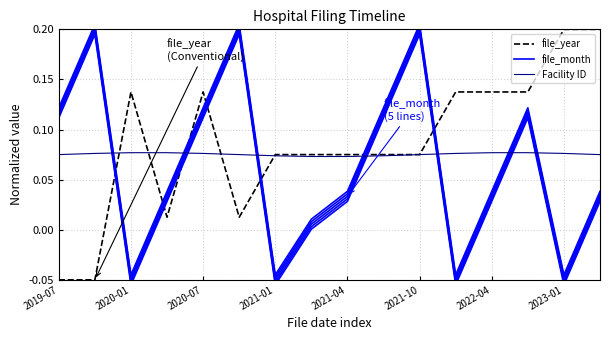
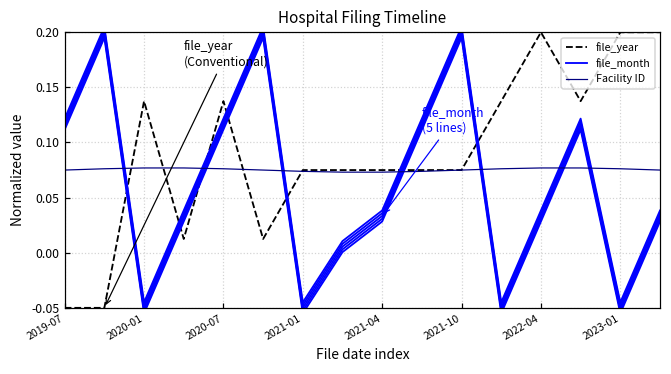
  {
    "file_year": {
      "2019-07": -0.050,
      "2020-01": 0.138,
      "2020-07": 0.138,
-     "2022-04": 0.138,
+     "2022-04": 0.200,
      "2023-01": 0.200
    },
    "Facility ID": {
      "2019-07": 0.075,
      "2020-01": 0.077,
      "2020-07": 0.076,
      "2022-04": 0.077,
      "2023-01": 0.076
    }
  }
